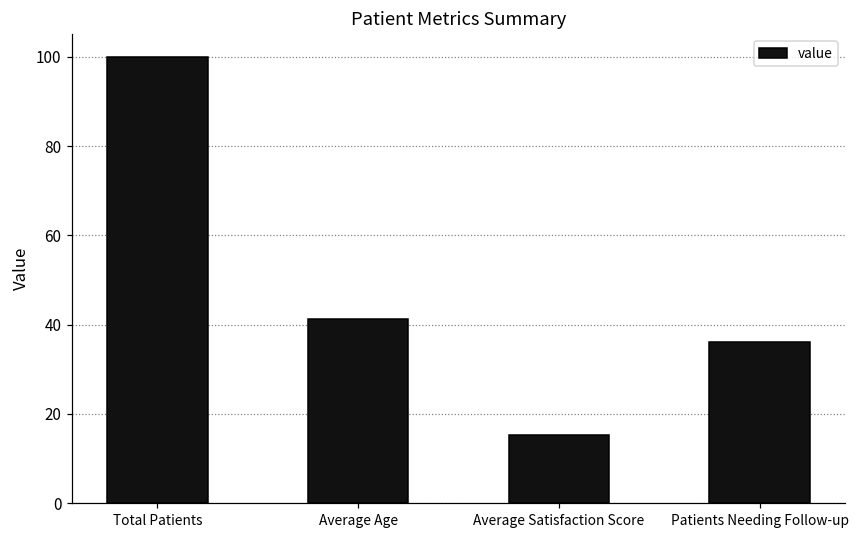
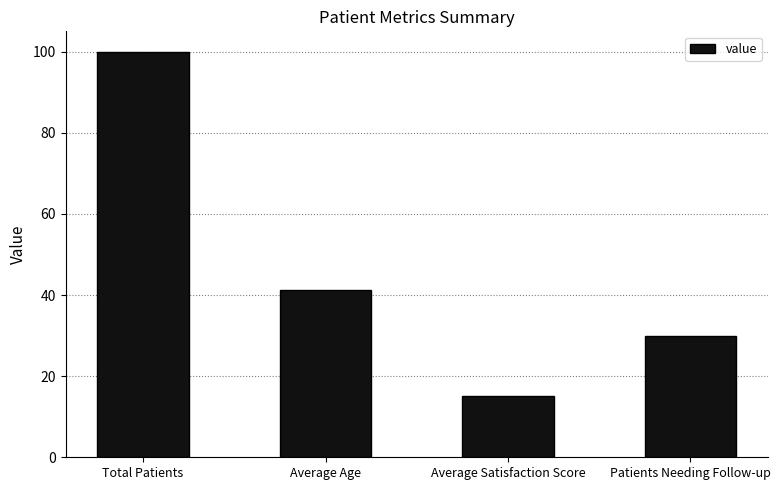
  {
    "Total Patients": 100,
    "Average Age": 41,
    "Average Satisfaction Score": 15,
-   "Patients Needing Follow-up": 36
+   "Patients Needing Follow-up": 30
  }
